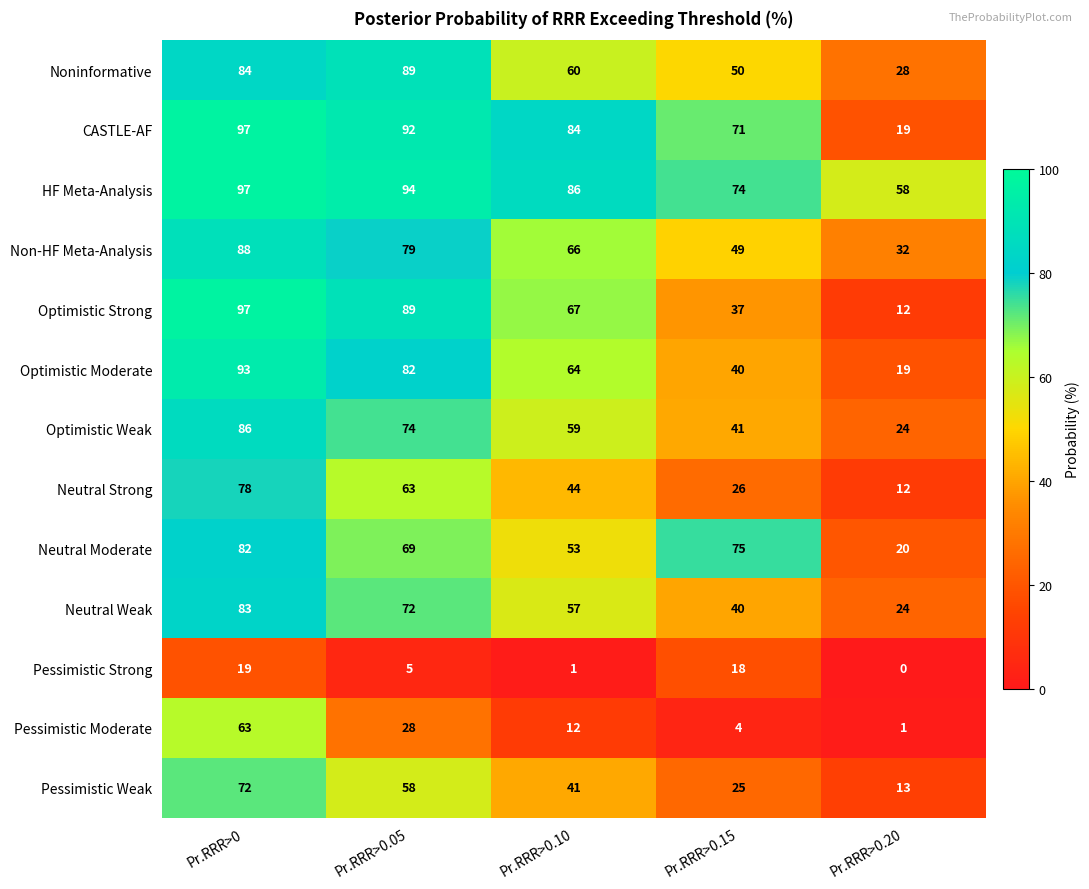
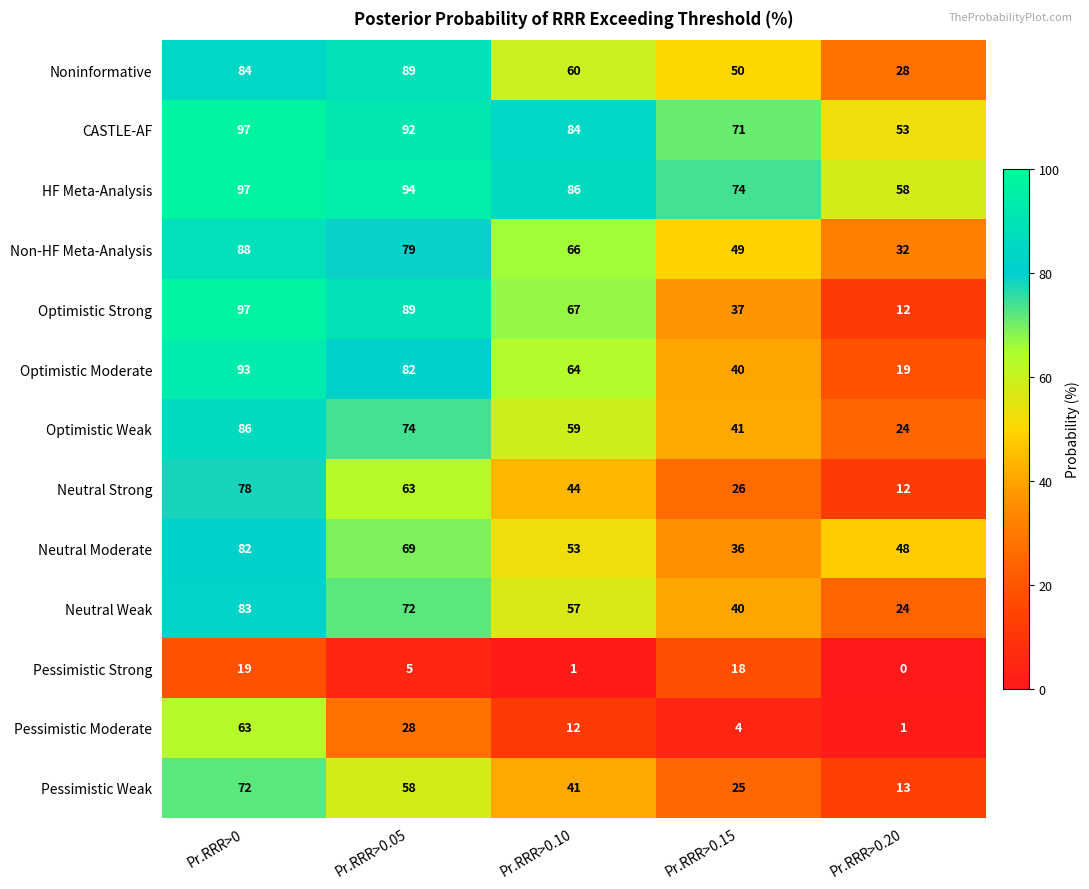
  {
    "Noninformative": {
      "Pr.RRR>0": 84,
      "Pr.RRR>0.05": 89,
      "Pr.RRR>0.10": 60,
      "Pr.RRR>0.15": 50,
      "Pr.RRR>0.20": 28
    },
    "CASTLE-AF": {
      "Pr.RRR>0": 97,
      "Pr.RRR>0.05": 92,
      "Pr.RRR>0.10": 84,
      "Pr.RRR>0.15": 71,
-     "Pr.RRR>0.20": 19
+     "Pr.RRR>0.20": 53
    },
    "HF Meta-Analysis": {
      "Pr.RRR>0": 97,
      "Pr.RRR>0.05": 94,
      "Pr.RRR>0.10": 86,
      "Pr.RRR>0.15": 74,
      "Pr.RRR>0.20": 58
    },
    "Non-HF Meta-Analysis": {
      "Pr.RRR>0": 88,
      "Pr.RRR>0.05": 79,
      "Pr.RRR>0.10": 66,
      "Pr.RRR>0.15": 49,
      "Pr.RRR>0.20": 32
    },
    "Optimistic Strong": {
      "Pr.RRR>0": 97,
      "Pr.RRR>0.05": 89,
      "Pr.RRR>0.10": 67,
      "Pr.RRR>0.15": 37,
      "Pr.RRR>0.20": 12
    },
    "Optimistic Moderate": {
      "Pr.RRR>0": 93,
      "Pr.RRR>0.05": 82,
      "Pr.RRR>0.10": 64,
      "Pr.RRR>0.15": 40,
      "Pr.RRR>0.20": 19
    },
    "Optimistic Weak": {
      "Pr.RRR>0": 86,
      "Pr.RRR>0.05": 74,
      "Pr.RRR>0.10": 59,
      "Pr.RRR>0.15": 41,
      "Pr.RRR>0.20": 24
    },
    "Neutral Strong": {
      "Pr.RRR>0": 78,
      "Pr.RRR>0.05": 63,
      "Pr.RRR>0.10": 44,
      "Pr.RRR>0.15": 26,
      "Pr.RRR>0.20": 12
    },
    "Neutral Moderate": {
      "Pr.RRR>0": 82,
      "Pr.RRR>0.05": 69,
      "Pr.RRR>0.10": 53,
-     "Pr.RRR>0.15": 75,
-     "Pr.RRR>0.20": 20
+     "Pr.RRR>0.15": 36,
+     "Pr.RRR>0.20": 48
    },
    "Neutral Weak": {
      "Pr.RRR>0": 83,
      "Pr.RRR>0.05": 72,
      "Pr.RRR>0.10": 57,
      "Pr.RRR>0.15": 40,
      "Pr.RRR>0.20": 24
    },
    "Pessimistic Strong": {
      "Pr.RRR>0": 19,
      "Pr.RRR>0.05": 5,
      "Pr.RRR>0.10": 1,
      "Pr.RRR>0.15": 18,
      "Pr.RRR>0.20": 0
    },
    "Pessimistic Moderate": {
      "Pr.RRR>0": 63,
      "Pr.RRR>0.05": 28,
      "Pr.RRR>0.10": 12,
      "Pr.RRR>0.15": 4,
      "Pr.RRR>0.20": 1
    },
    "Pessimistic Weak": {
      "Pr.RRR>0": 72,
      "Pr.RRR>0.05": 58,
      "Pr.RRR>0.10": 41,
      "Pr.RRR>0.15": 25,
      "Pr.RRR>0.20": 13
    }
  }
